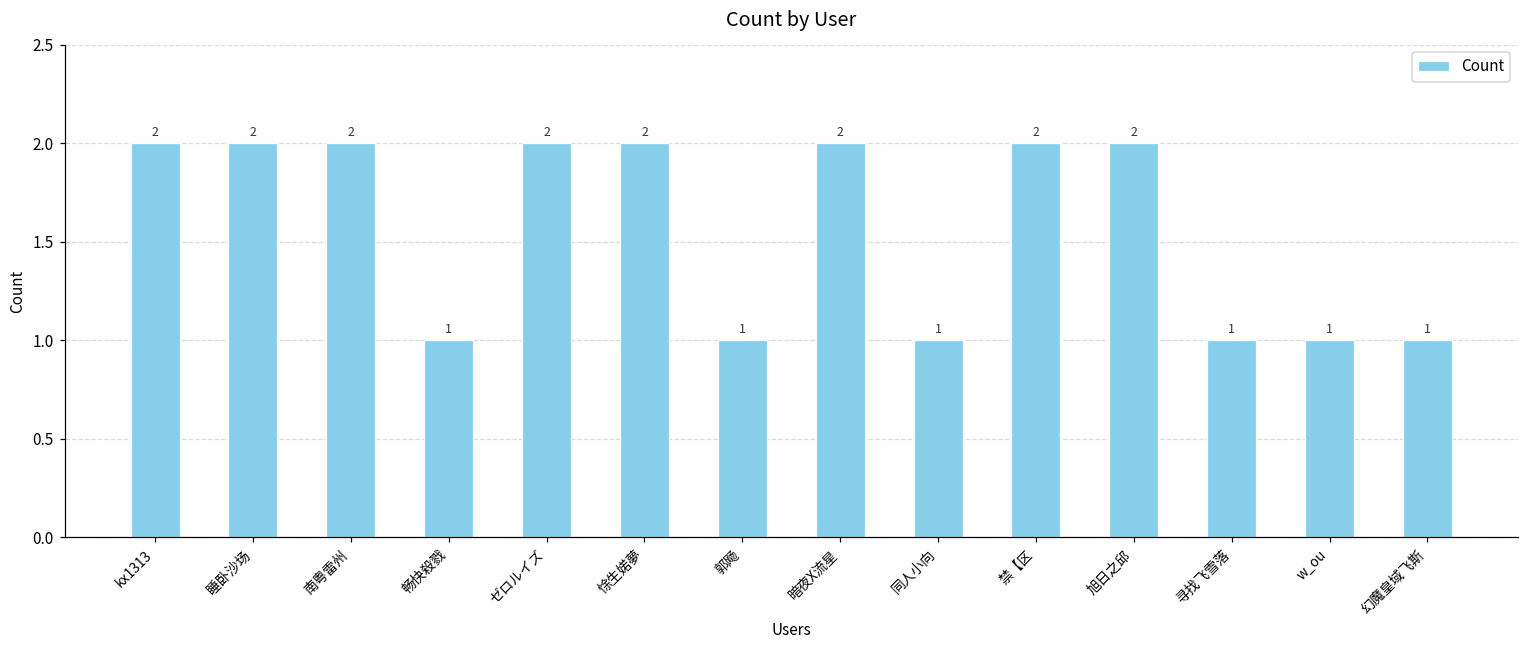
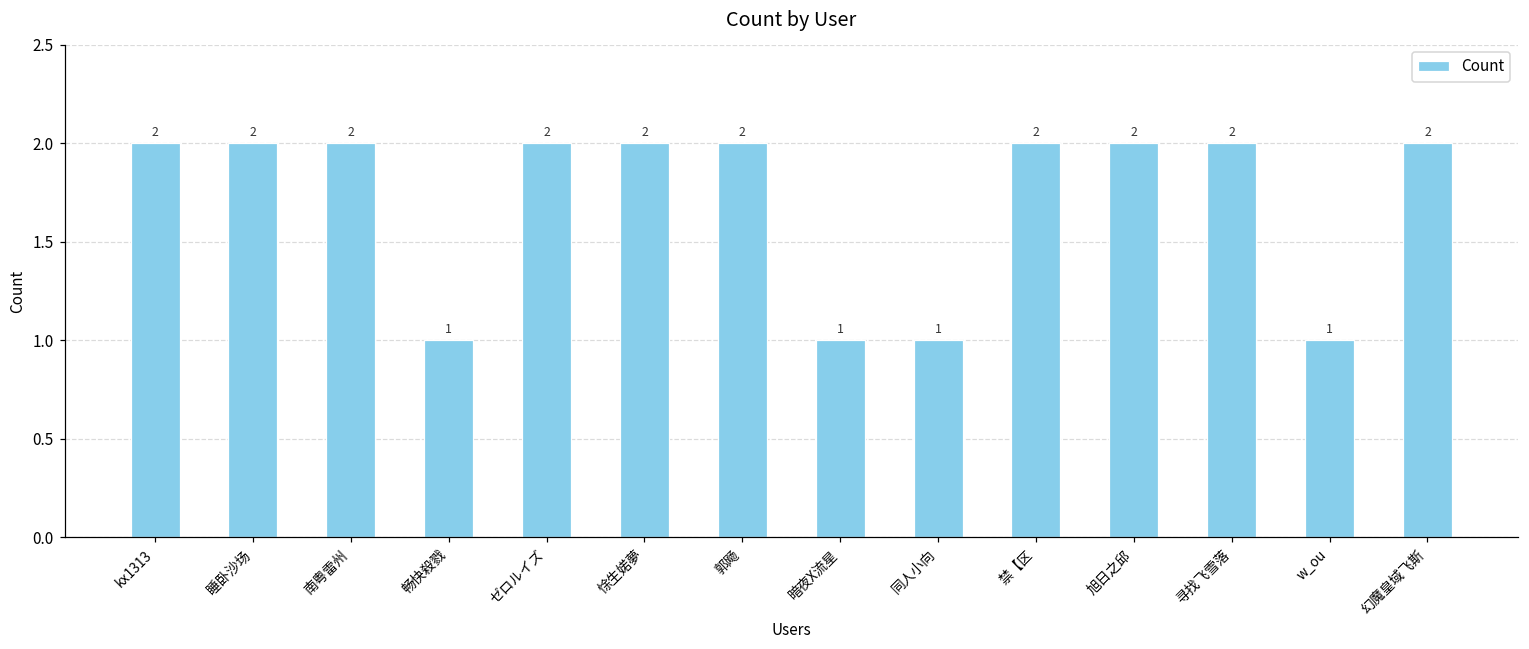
  {
    "kx1313": 2,
    "睡卧沙场": 2,
    "南粤雷州": 2,
    "畅快殺戮": 1,
    "ゼロルイズ": 2,
    "悇生婼夢": 2,
-   "郭飏": 1,
-   "暗夜X流星": 2,
+   "郭飏": 2,
+   "暗夜X流星": 1,
    "同人小向": 1,
    "禁【区": 2,
    "旭日之邱": 2,
-   "寻找飞雪落": 1,
+   "寻找飞雪落": 2,
    "w_ou": 1,
-   "幻魔皇域飞斯": 1
+   "幻魔皇域飞斯": 2
  }
